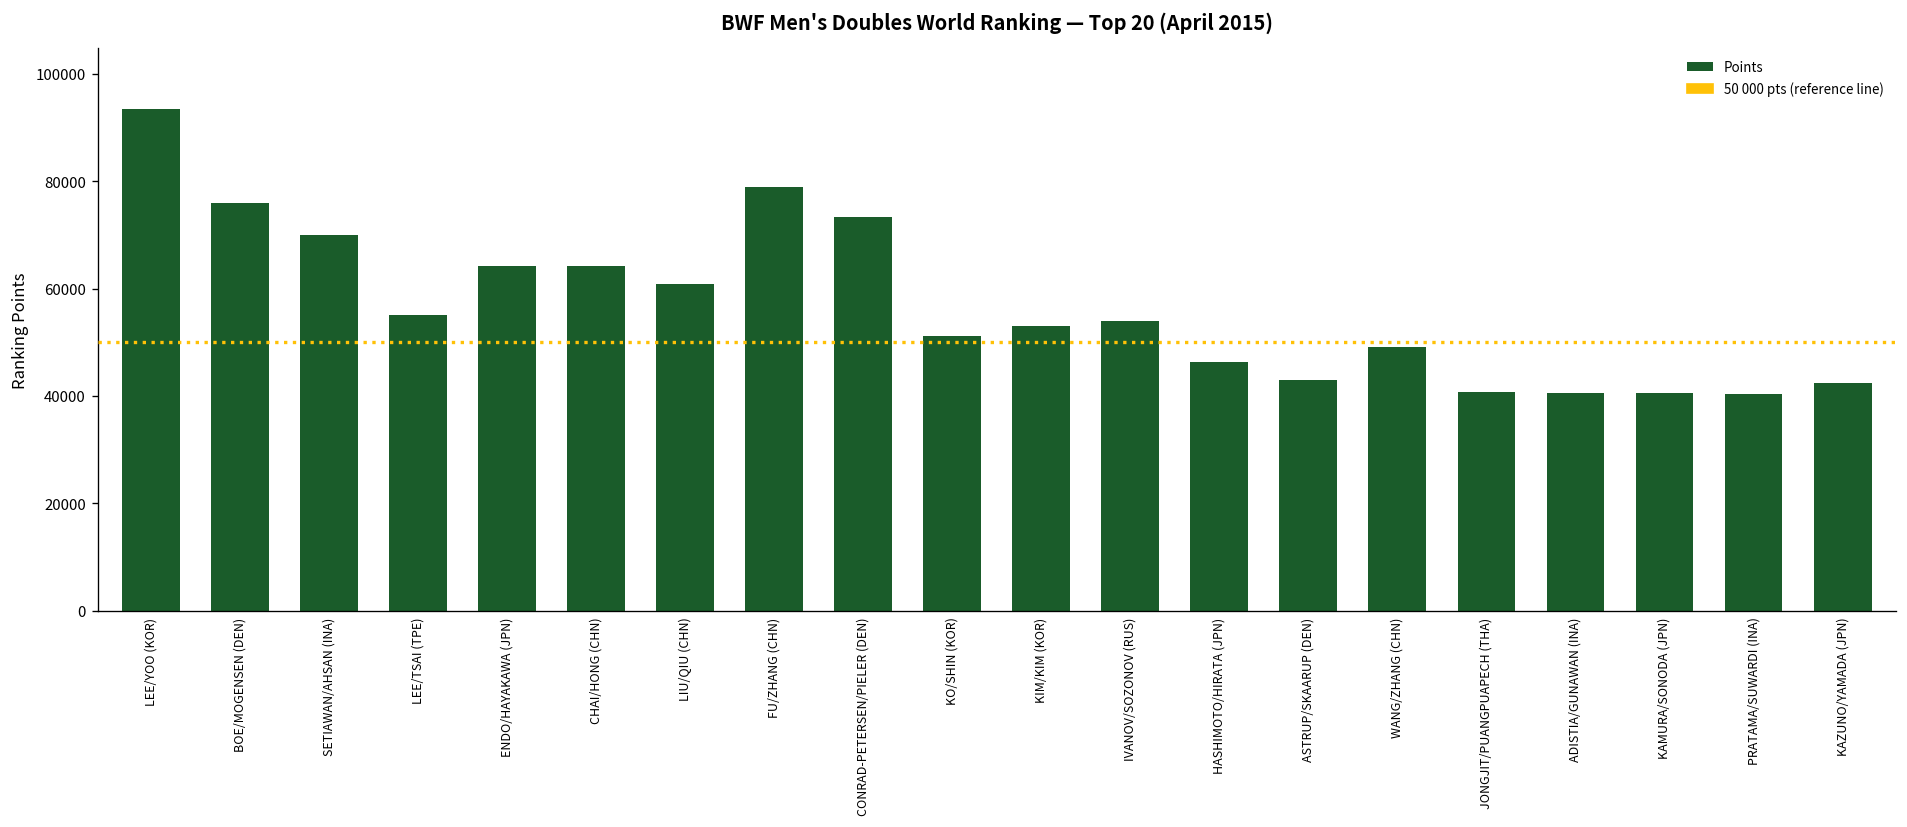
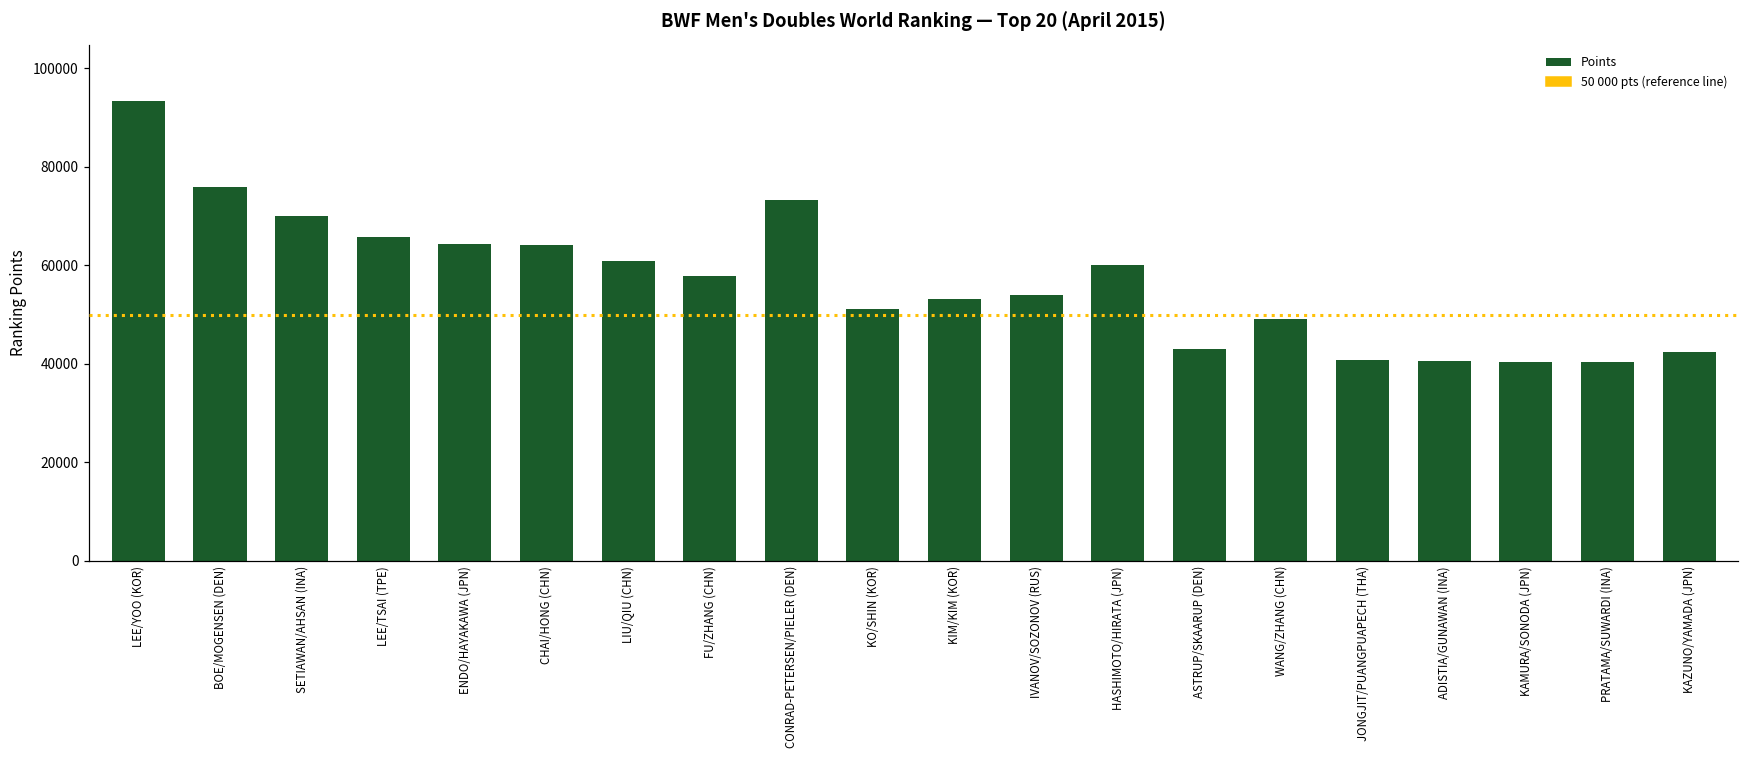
  {
    "LEE/YOO (KOR)": 93000,
    "BOE/MOGENSEN (DEN)": 76000,
    "SETIAWAN/AHSAN (INA)": 70000,
-   "LEE/TSAI (TPE)": 55000,
+   "LEE/TSAI (TPE)": 66000,
    "ENDO/HAYAKAWA (JPN)": 64000,
    "CHAI/HONG (CHN)": 64000,
    "LIU/QIU (CHN)": 61000,
-   "FU/ZHANG (CHN)": 79000,
+   "FU/ZHANG (CHN)": 58000,
    "CONRAD-PETERSEN/PIELER (DEN)": 73000,
    "KO/SHIN (KOR)": 51000,
    "KIM/KIM (KOR)": 53000,
    "IVANOV/SOZONOV (RUS)": 54000,
-   "HASHIMOTO/HIRATA (JPN)": 46000,
+   "HASHIMOTO/HIRATA (JPN)": 60000,
    "ASTRUP/SKAARUP (DEN)": 43000,
    "WANG/ZHANG (CHN)": 49000,
    "JONGJIT/PUANGPUAPECH (THA)": 41000,
    "ADISTIA/GUNAWAN (INA)": 41000,
    "KAMURA/SONODA (JPN)": 40000,
    "PRATAMA/SUWARDI (INA)": 40000,
    "KAZUNO/YAMADA (JPN)": 42000
  }
